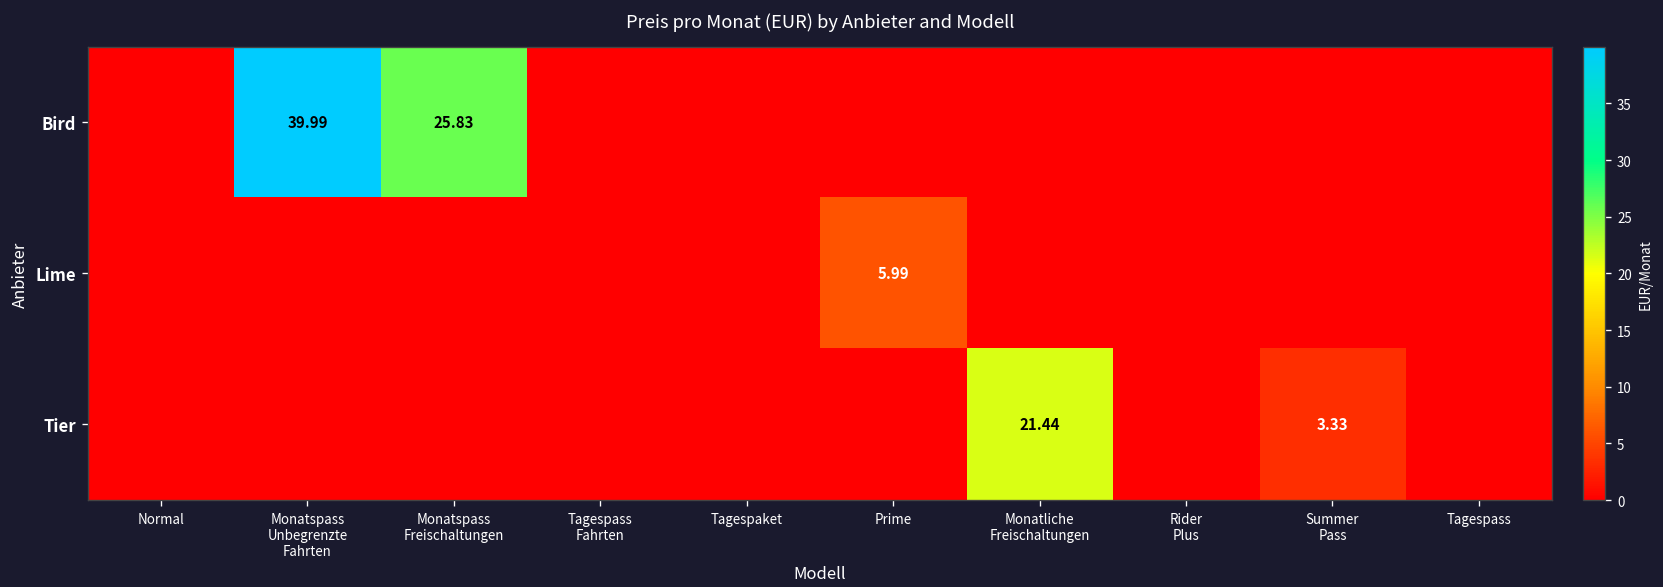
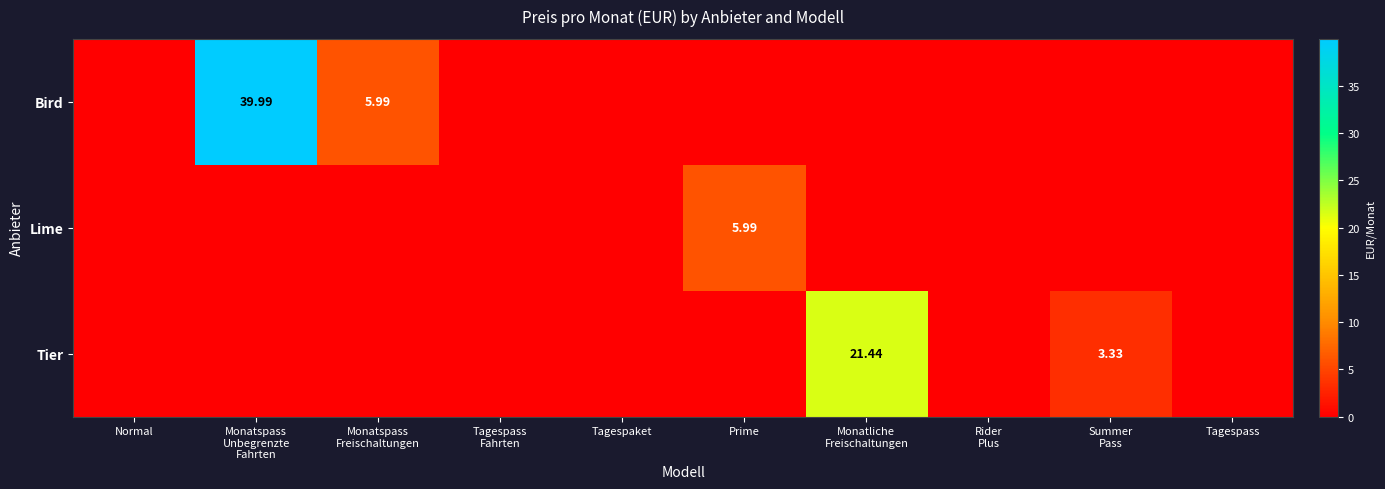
  {
    "Bird": {
      "Monatspass Unbegrenzte Fahrten": 39.99,
-     "Monatspass Freischaltungen": 25.83
+     "Monatspass Freischaltungen": 5.99
    },
    "Lime": {
      "Prime": 5.99
    },
    "Tier": {
      "Monatliche Freischaltungen": 21.44,
      "Summer Pass": 3.33
    }
  }
